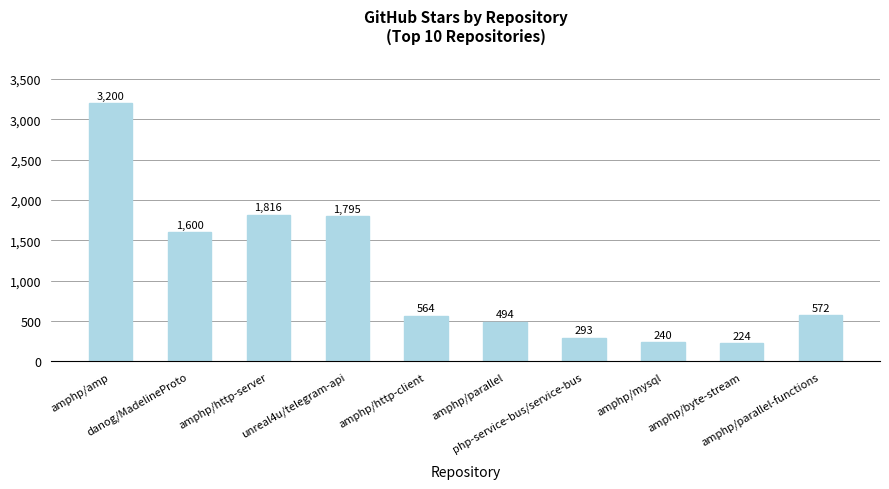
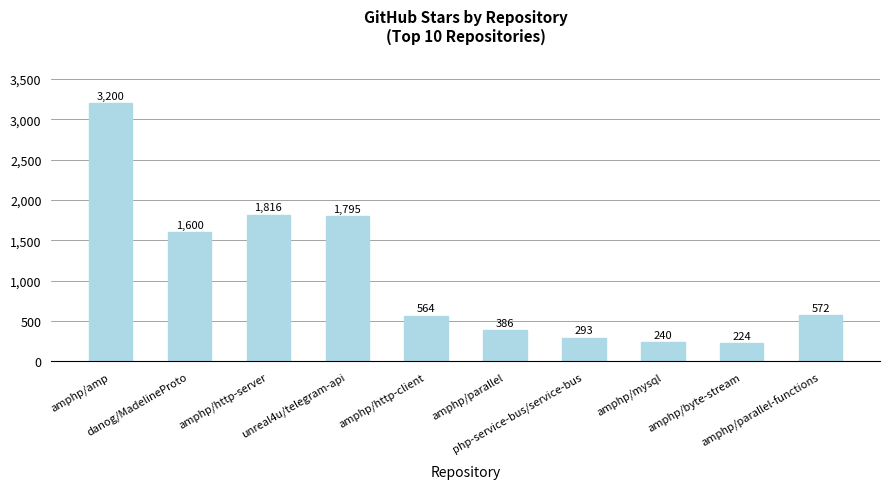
  {
    "amphp/amp": "3,200",
    "danog/MadelineProto": "1,600",
    "amphp/http-server": "1,816",
    "unreal4u/telegram-api": "1,795",
    "amphp/http-client": "564",
-   "amphp/parallel": "494",
+   "amphp/parallel": "386",
    "php-service-bus/service-bus": "293",
    "amphp/mysql": "240",
    "amphp/byte-stream": "224",
    "amphp/parallel-functions": "572"
  }
